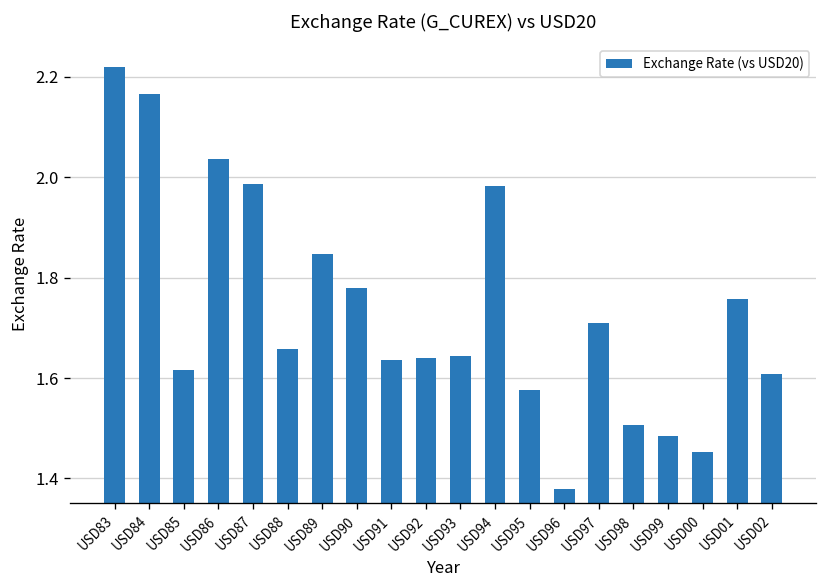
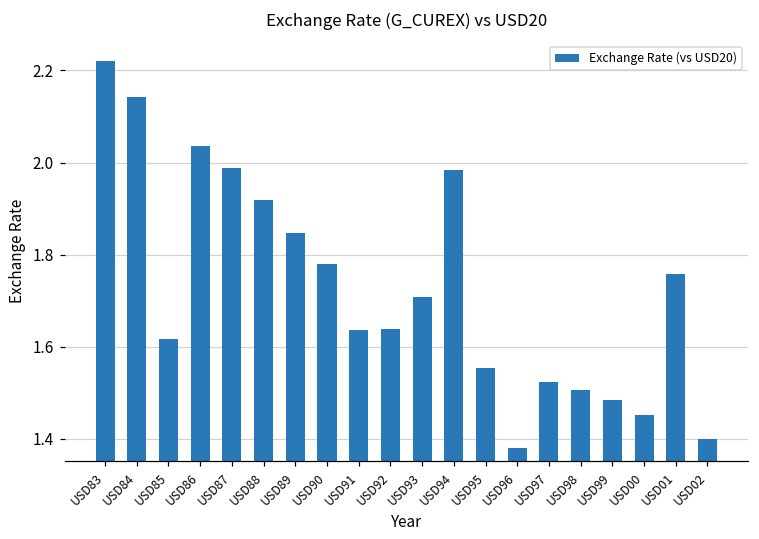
  {
    "USD83": 2.22,
-   "USD84": 2.17,
+   "USD84": 2.14,
    "USD85": 1.62,
    "USD86": 2.04,
    "USD87": 1.99,
-   "USD88": 1.66,
+   "USD88": 1.92,
    "USD89": 1.85,
    "USD90": 1.78,
    "USD91": 1.64,
    "USD92": 1.64,
-   "USD93": 1.64,
+   "USD93": 1.71,
    "USD94": 1.98,
-   "USD95": 1.58,
+   "USD95": 1.55,
    "USD96": 1.38,
-   "USD97": 1.71,
+   "USD97": 1.52,
    "USD98": 1.51,
    "USD99": 1.48,
    "USD00": 1.45,
    "USD01": 1.76,
-   "USD02": 1.61
+   "USD02": 1.40
  }
